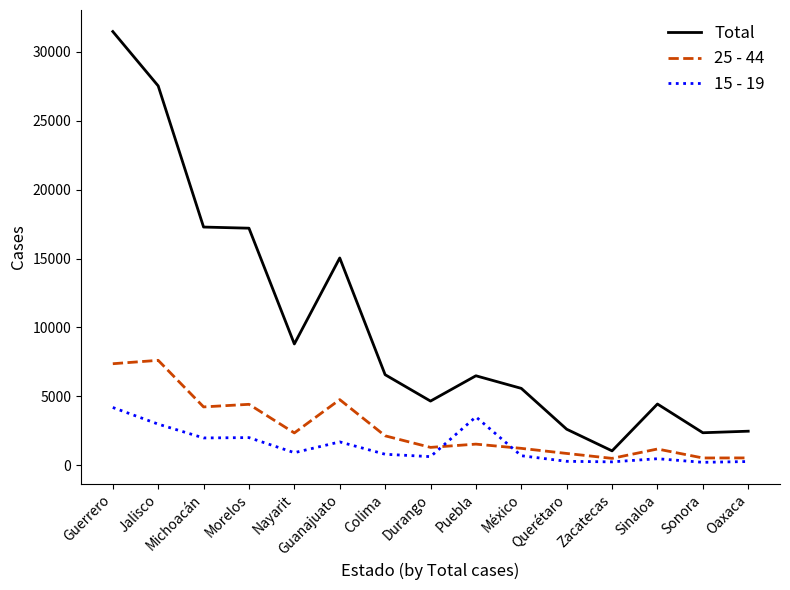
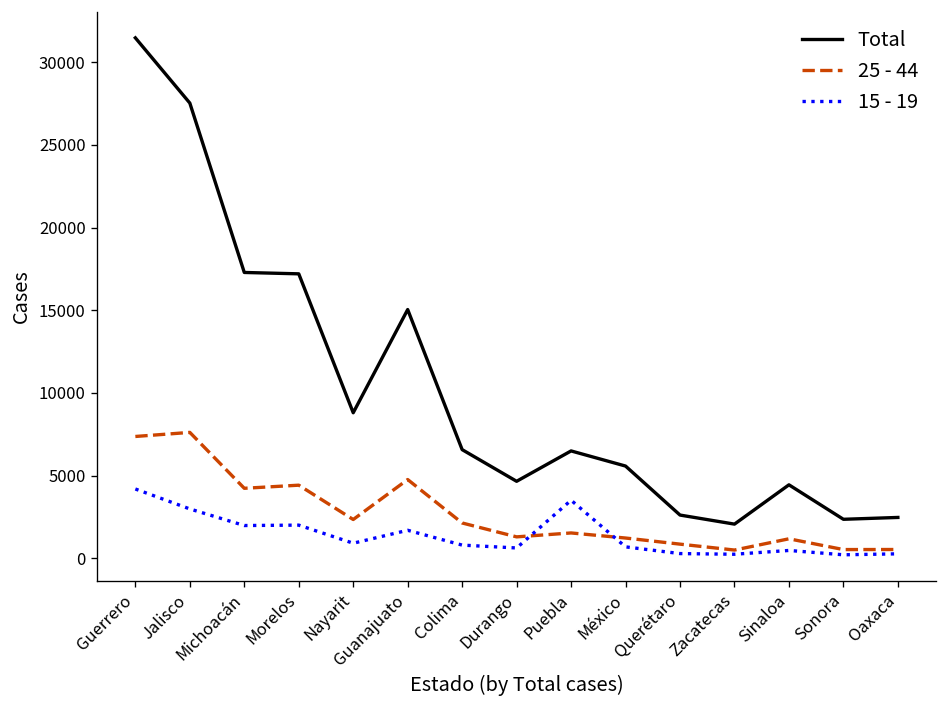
  {
    "Total": {
      "Guerrero": 31500,
      "Jalisco": 27500,
      "Michoacán": 17300,
      "Morelos": 17200,
      "Nayarit": 8800,
      "Guanajuato": 15000,
      "Colima": 6600,
      "Durango": 4700,
      "Puebla": 6500,
      "México": 5600,
      "Querétaro": 2600,
-     "Zacatecas": 1000,
+     "Zacatecas": 2100,
      "Sinaloa": 4400,
      "Sonora": 2400,
      "Oaxaca": 2500
    },
    "25 - 44": {
      "Guerrero": 7400,
      "Jalisco": 7600,
      "Michoacán": 4200,
      "Morelos": 4400,
      "Nayarit": 2300,
      "Guanajuato": 4800,
      "Colima": 2100,
      "Durango": 1300,
      "Puebla": 1500,
      "México": 1200,
      "Querétaro": 900,
      "Zacatecas": 500,
      "Sinaloa": 1200,
      "Sonora": 500,
      "Oaxaca": 500
    },
    "15 - 19": {
      "Guerrero": 4200,
      "Jalisco": 3000,
      "Michoacán": 2000,
      "Morelos": 2000,
      "Nayarit": 900,
      "Guanajuato": 1700,
      "Colima": 800,
      "Durango": 600,
      "Puebla": 3500,
      "México": 700,
      "Querétaro": 300,
      "Zacatecas": 200,
      "Sinaloa": 500,
      "Sonora": 200,
      "Oaxaca": 300
    }
  }
